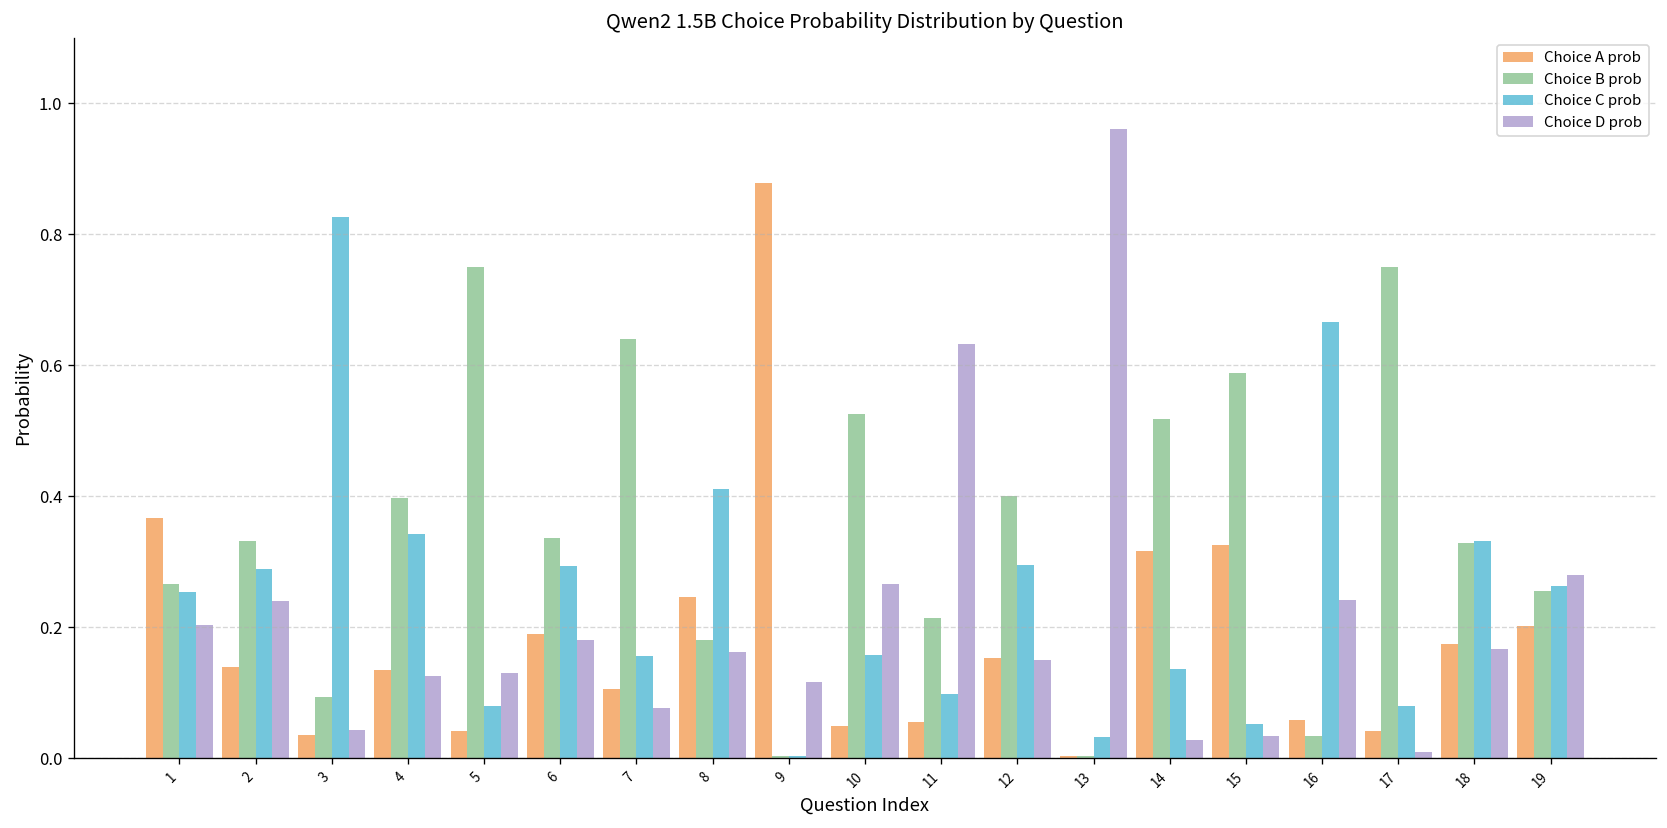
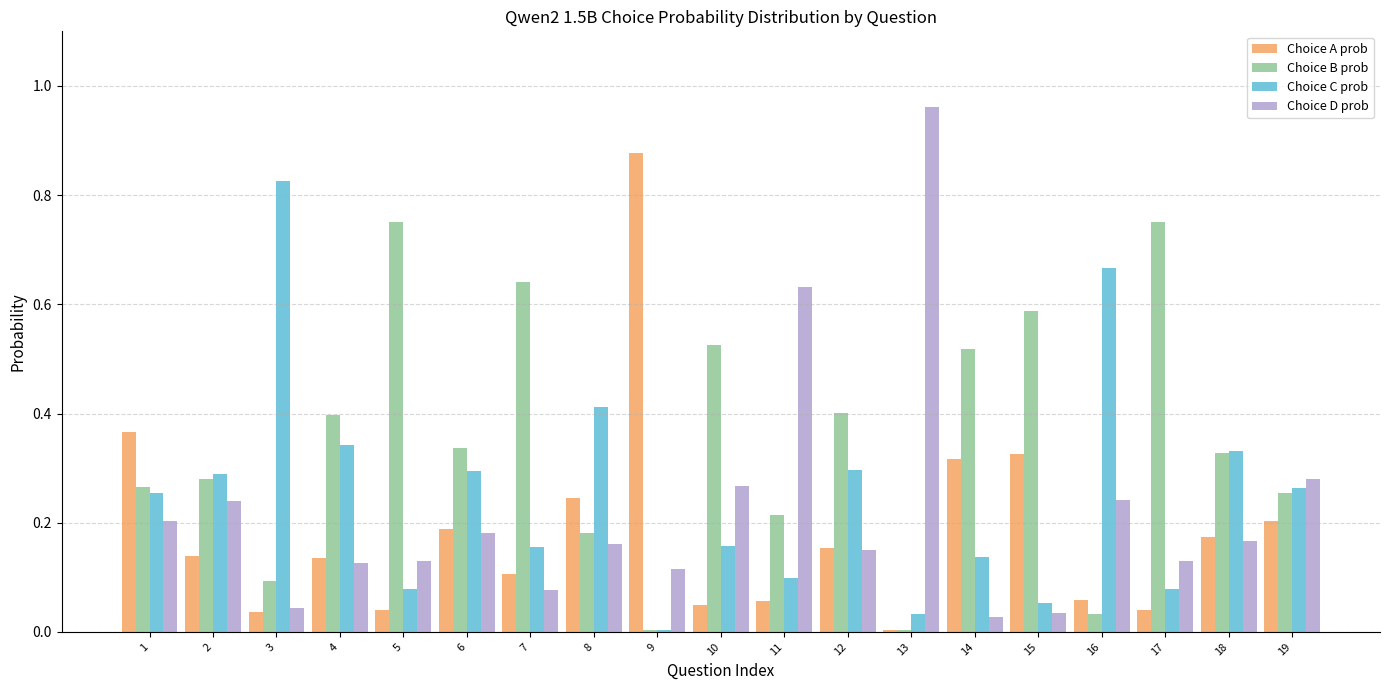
  {
    "Choice A prob": {
      "1": 0.37,
      "2": 0.14,
      "3": 0.04,
      "4": 0.14,
      "5": 0.04,
      "6": 0.19,
      "7": 0.11,
      "8": 0.25,
      "9": 0.88,
      "10": 0.05,
      "11": 0.06,
      "12": 0.15,
      "14": 0.32,
      "15": 0.33,
      "16": 0.06,
      "17": 0.04,
      "18": 0.17,
      "19": 0.20
    },
    "Choice B prob": {
      "1": 0.27,
-     "2": 0.33,
+     "2": 0.28,
      "3": 0.09,
      "4": 0.40,
      "5": 0.75,
      "6": 0.34,
      "7": 0.64,
      "8": 0.18,
      "10": 0.53,
      "11": 0.21,
      "12": 0.40,
      "14": 0.52,
      "15": 0.59,
      "16": 0.03,
      "17": 0.75,
      "18": 0.33,
      "19": 0.25
    },
    "Choice C prob": {
      "1": 0.25,
      "2": 0.29,
      "3": 0.83,
      "4": 0.34,
      "5": 0.08,
      "6": 0.29,
      "7": 0.16,
      "8": 0.41,
      "10": 0.16,
      "11": 0.10,
      "12": 0.30,
      "13": 0.03,
      "14": 0.14,
      "15": 0.05,
      "16": 0.67,
      "17": 0.08,
      "18": 0.33,
      "19": 0.26
    },
    "Choice D prob": {
      "1": 0.20,
      "2": 0.24,
      "3": 0.04,
      "4": 0.13,
      "5": 0.13,
      "6": 0.18,
      "7": 0.08,
      "8": 0.16,
      "9": 0.12,
      "10": 0.27,
      "11": 0.63,
      "12": 0.15,
      "13": 0.96,
      "14": 0.03,
      "15": 0.03,
      "16": 0.24,
-     "17": 0.01,
+     "17": 0.13,
      "18": 0.17,
      "19": 0.28
    }
  }
